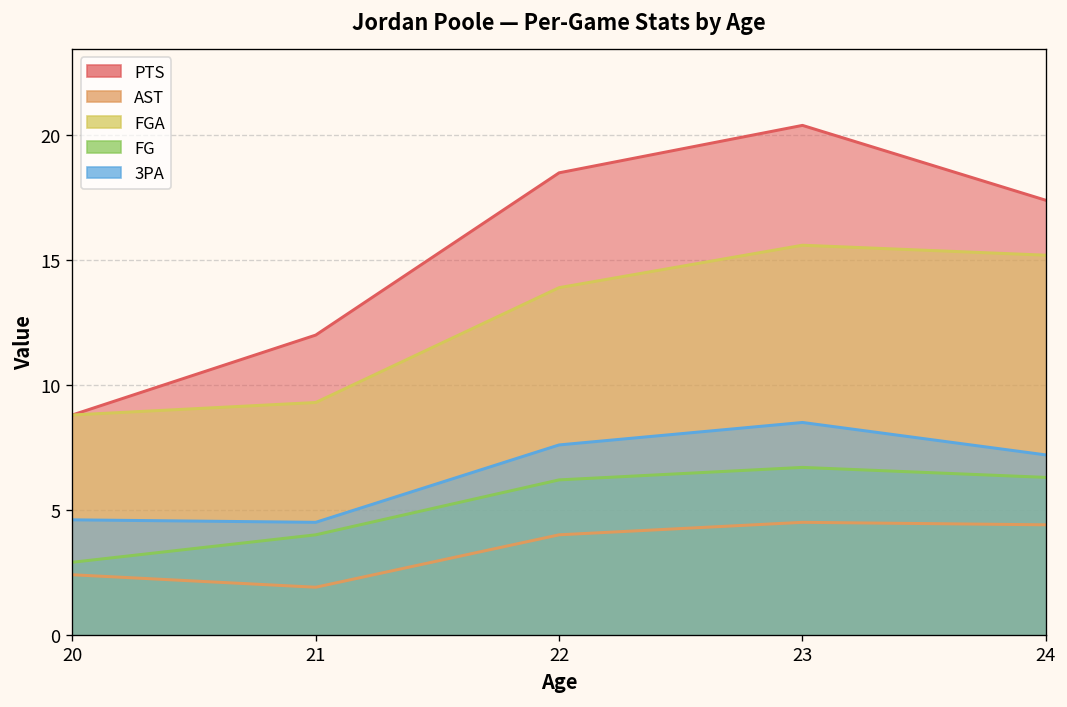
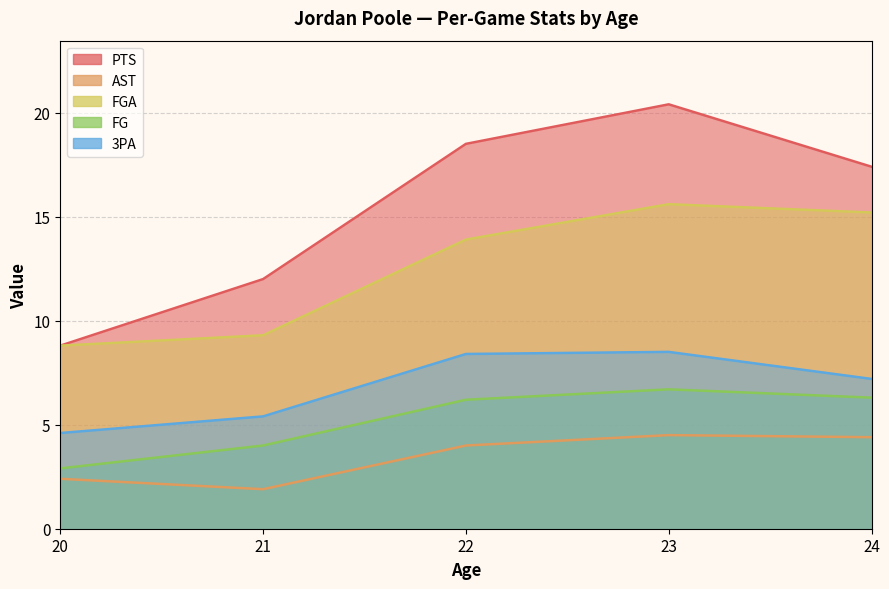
  {
    "3PA": {
      "20": 4.6,
-     "21": 4.5,
-     "22": 7.6,
+     "21": 5.4,
+     "22": 8.4,
      "23": 8.5,
      "24": 7.2
    }
  }
